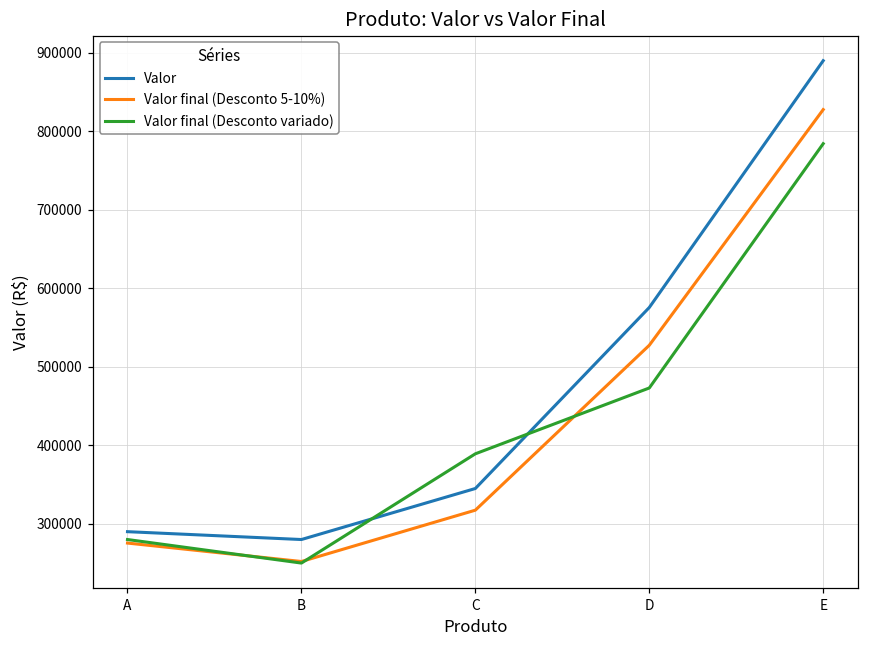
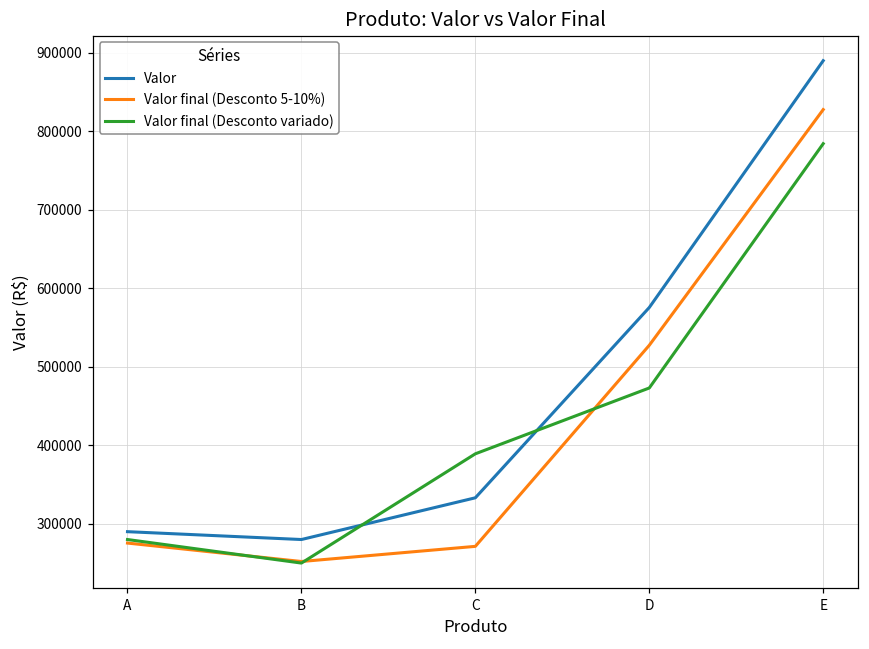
  {
    "Valor": {
      "A": 290000,
      "B": 280000,
-     "C": 350000,
+     "C": 330000,
      "D": 580000,
      "E": 890000
    },
    "Valor final (Desconto 5-10%)": {
      "A": 280000,
-     "C": 320000,
+     "C": 270000,
      "D": 530000,
      "E": 830000
    },
    "Valor final (Desconto variado)": {
      "A": 280000,
      "C": 390000,
      "D": 470000,
      "E": 780000
    }
  }
